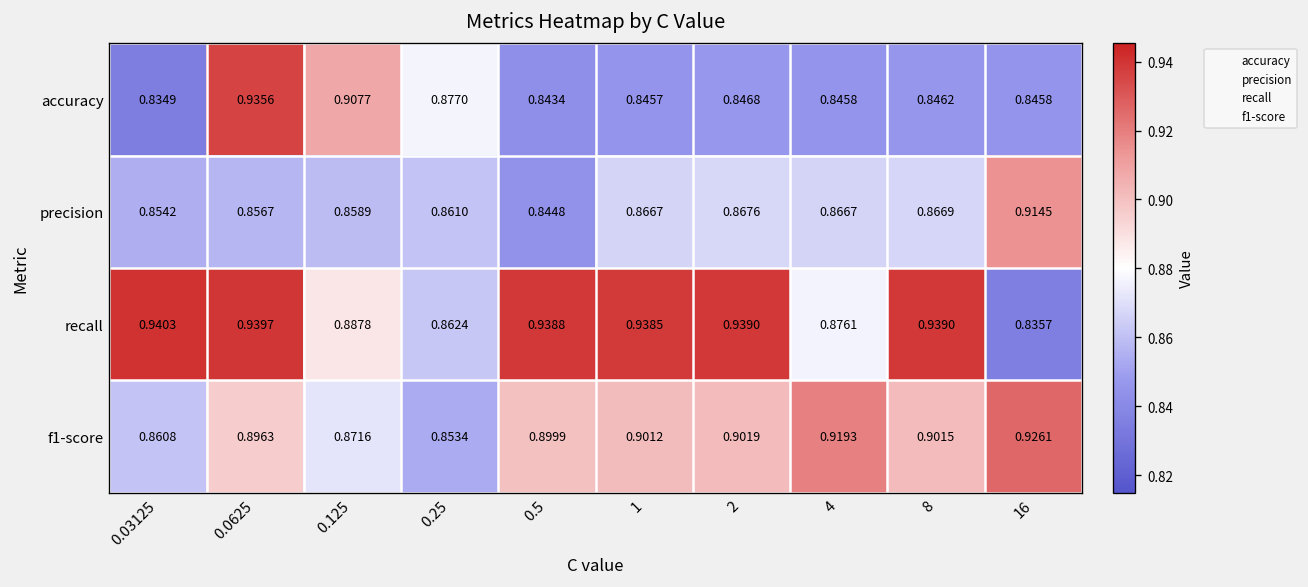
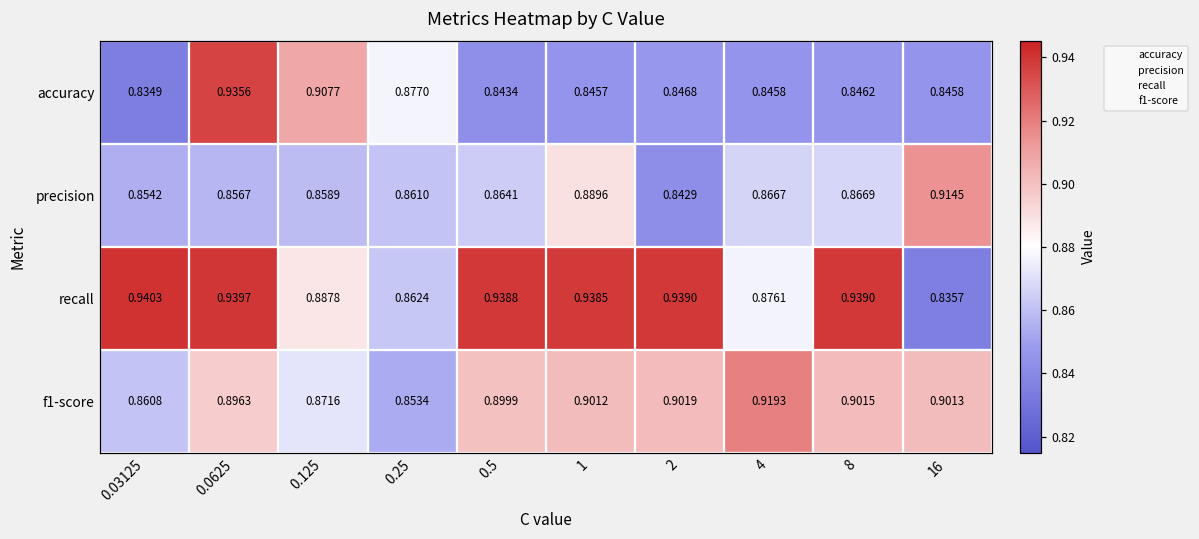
  {
    "accuracy": {
      "0.03125": 0.8349,
      "0.0625": 0.9356,
      "0.125": 0.9077,
      "0.25": 0.8770,
      "0.5": 0.8434,
      "1": 0.8457,
      "2": 0.8468,
      "4": 0.8458,
      "8": 0.8462,
      "16": 0.8458
    },
    "precision": {
      "0.03125": 0.8542,
      "0.0625": 0.8567,
      "0.125": 0.8589,
      "0.25": 0.8610,
-     "0.5": 0.8448,
-     "1": 0.8667,
-     "2": 0.8676,
+     "0.5": 0.8641,
+     "1": 0.8896,
+     "2": 0.8429,
      "4": 0.8667,
      "8": 0.8669,
      "16": 0.9145
    },
    "recall": {
      "0.03125": 0.9403,
      "0.0625": 0.9397,
      "0.125": 0.8878,
      "0.25": 0.8624,
      "0.5": 0.9388,
      "1": 0.9385,
      "2": 0.9390,
      "4": 0.8761,
      "8": 0.9390,
      "16": 0.8357
    },
    "f1-score": {
      "0.03125": 0.8608,
      "0.0625": 0.8963,
      "0.125": 0.8716,
      "0.25": 0.8534,
      "0.5": 0.8999,
      "1": 0.9012,
      "2": 0.9019,
      "4": 0.9193,
      "8": 0.9015,
-     "16": 0.9261
+     "16": 0.9013
    }
  }
